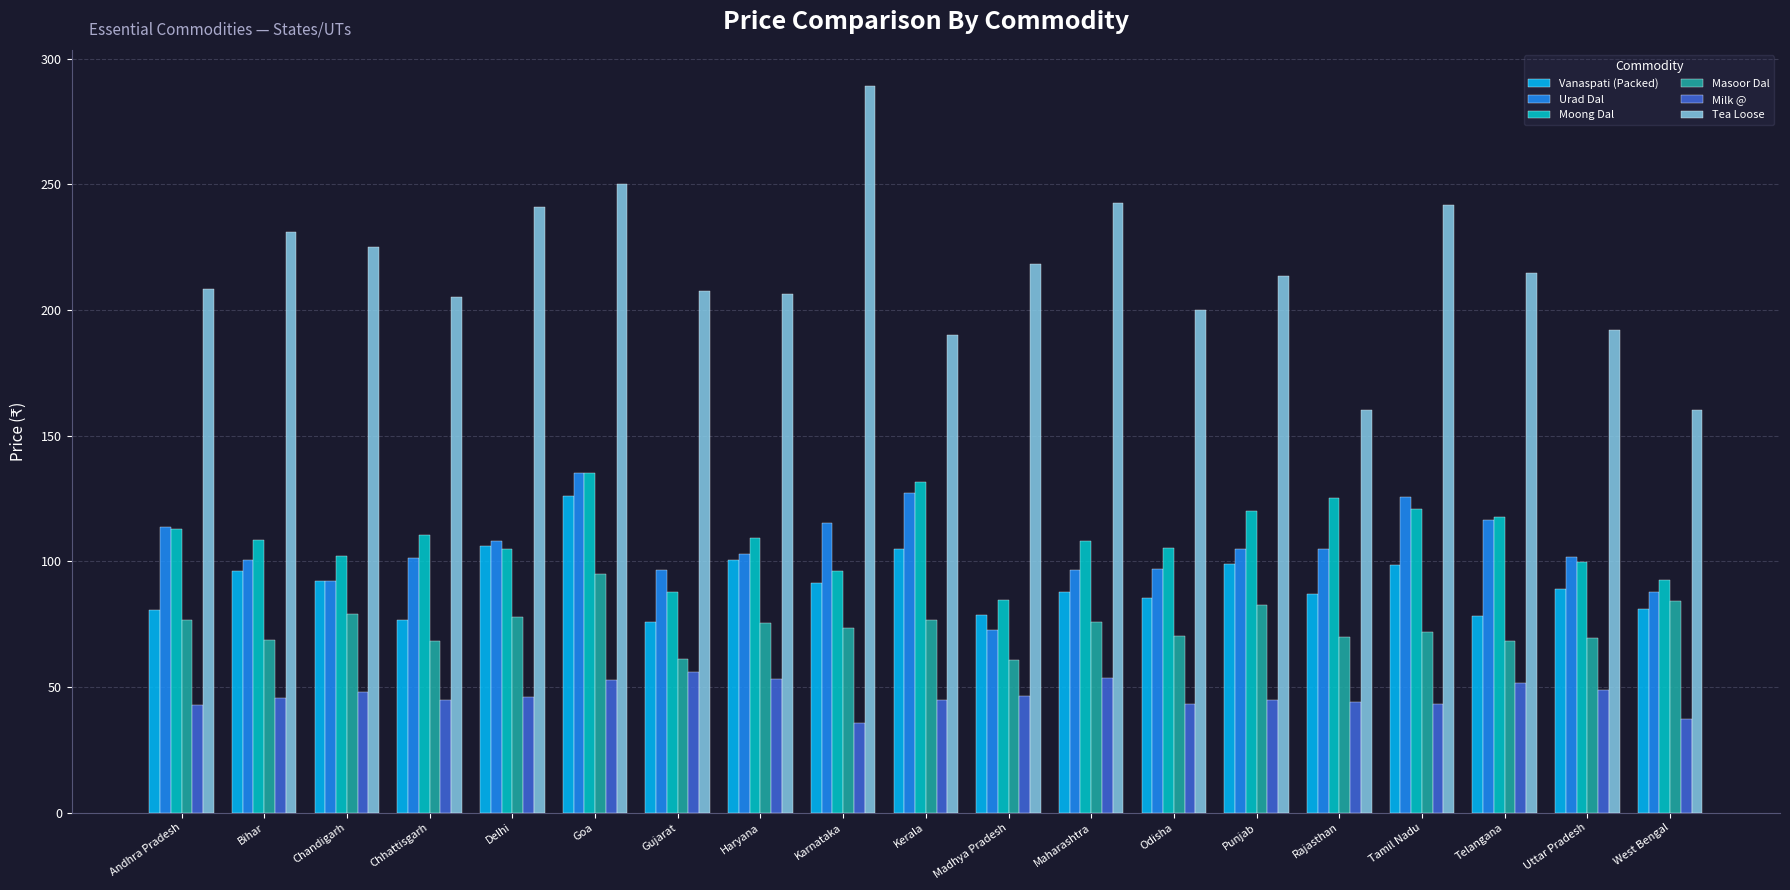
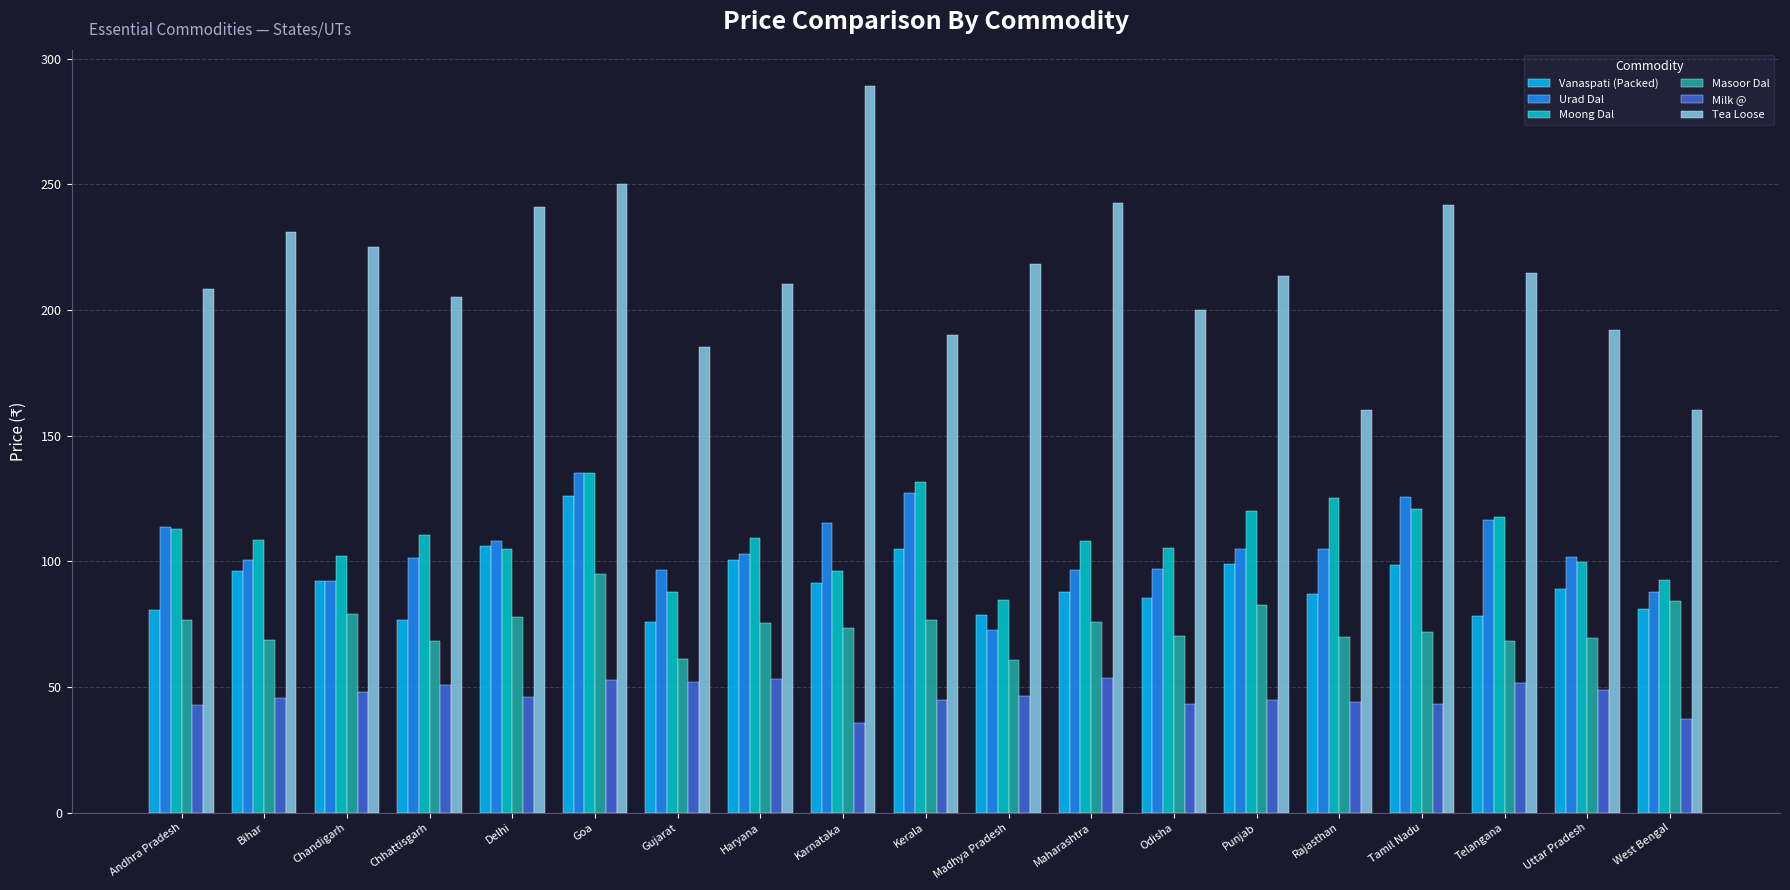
  {
    "Milk @": {
      "Andhra Pradesh": 43,
      "Bihar": 46,
      "Chandigarh": 48,
-     "Chhattisgarh": 45,
+     "Chhattisgarh": 51,
      "Delhi": 46,
      "Goa": 53,
-     "Gujarat": 56,
+     "Gujarat": 52,
      "Haryana": 53,
      "Karnataka": 36,
      "Kerala": 45,
      "Madhya Pradesh": 46,
      "Maharashtra": 53,
      "Odisha": 43,
      "Punjab": 45,
      "Rajasthan": 44,
      "Tamil Nadu": 43,
      "Telangana": 52,
      "Uttar Pradesh": 49,
      "West Bengal": 37
    },
    "Tea Loose": {
      "Andhra Pradesh": 208,
      "Bihar": 231,
      "Chandigarh": 225,
      "Chhattisgarh": 205,
      "Delhi": 241,
      "Goa": 250,
-     "Gujarat": 208,
-     "Haryana": 206,
+     "Gujarat": 185,
+     "Haryana": 210,
      "Karnataka": 289,
      "Kerala": 190,
      "Madhya Pradesh": 218,
      "Maharashtra": 242,
      "Odisha": 200,
      "Punjab": 213,
      "Rajasthan": 160,
      "Tamil Nadu": 242,
      "Telangana": 215,
      "Uttar Pradesh": 192,
      "West Bengal": 160
    }
  }
